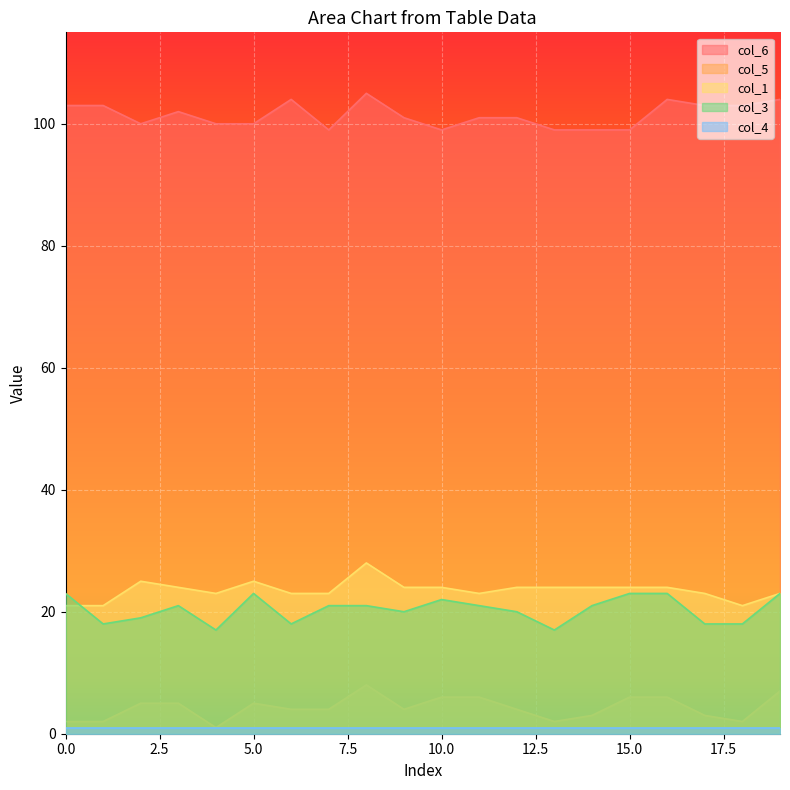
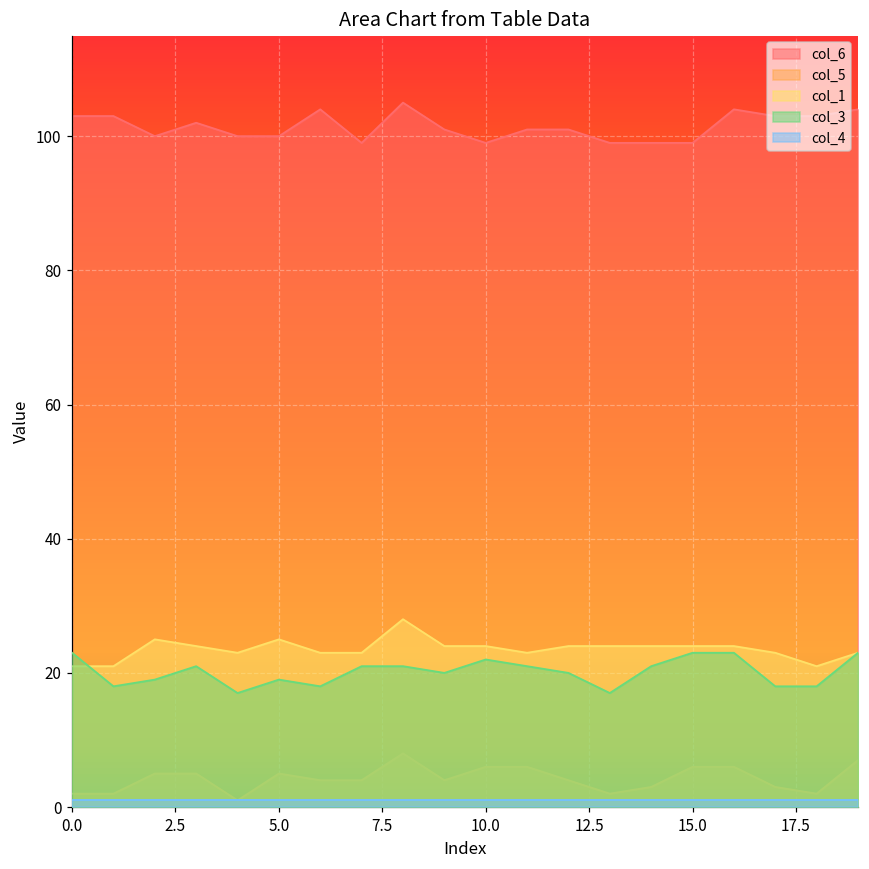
  {
    "col_3": {
      "0.0": 23,
-     "5.0": 23,
+     "5.0": 19,
      "10.0": 22,
      "15.0": 23
    },
    "col_4": {
      "0.0": 1,
      "5.0": 1,
      "10.0": 1,
      "15.0": 1
    }
  }
